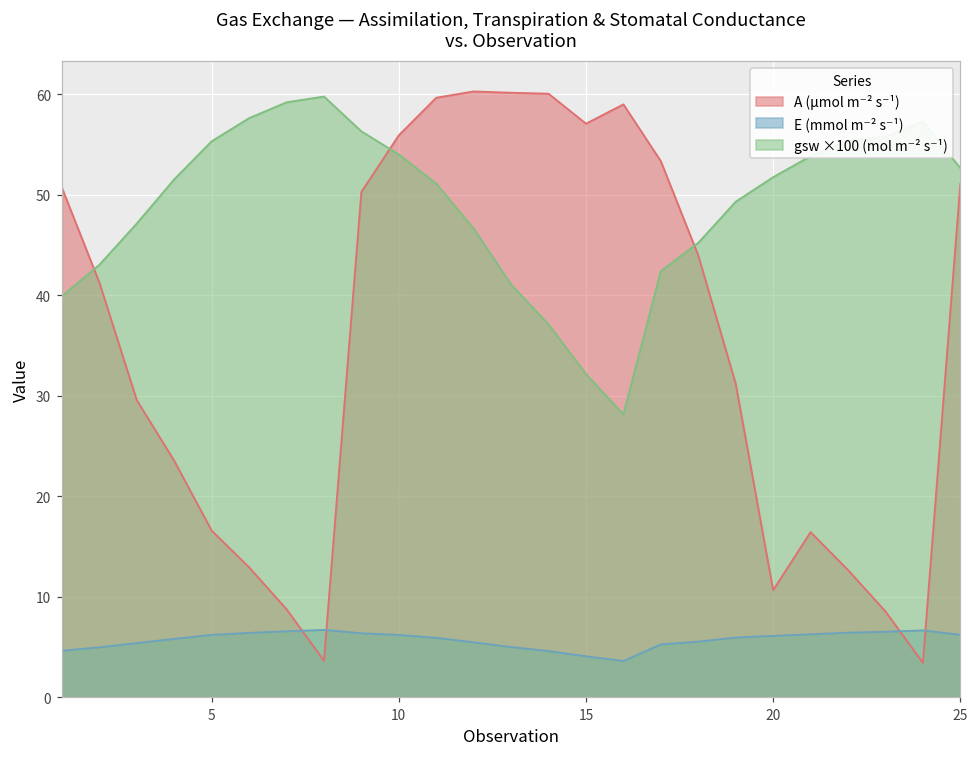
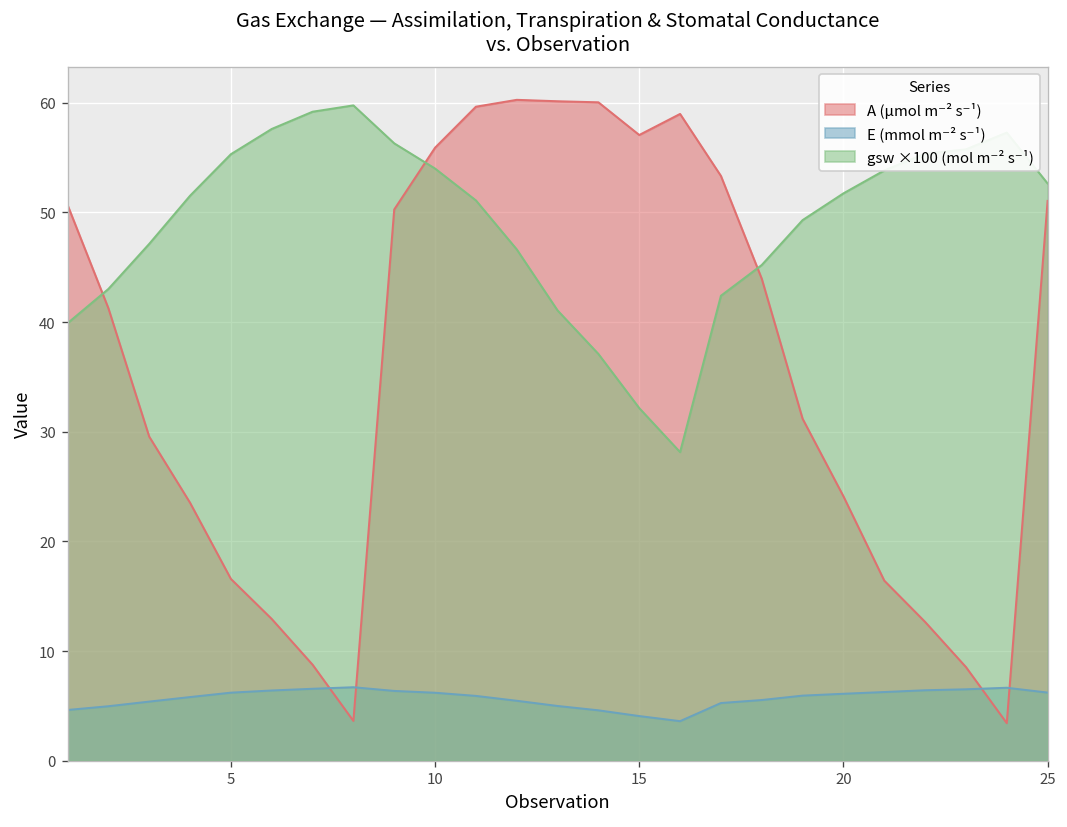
  {
    "A (µmol m⁻² s⁻¹)": {
      "5": 17,
      "10": 56,
      "15": 57,
-     "20": 11,
+     "20": 24,
      "25": 51
    }
  }
